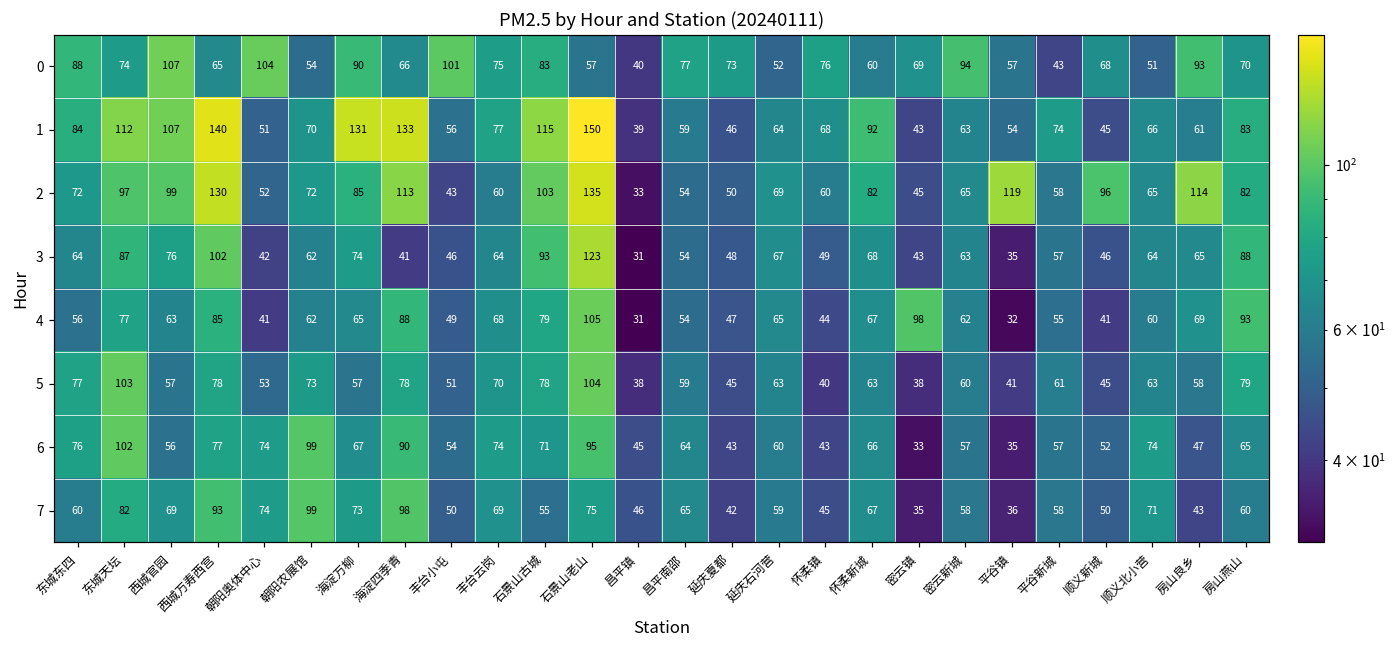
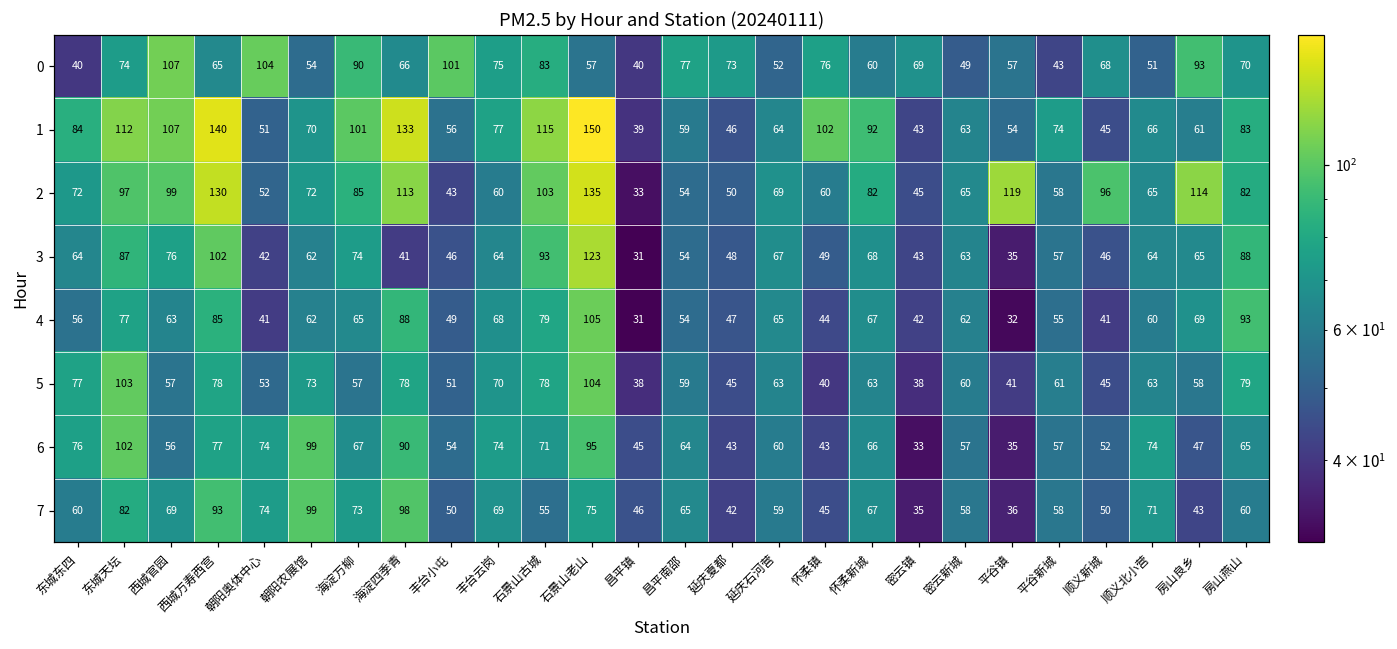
  {
    "0": {
-     "东城东四": 88,
+     "东城东四": 40,
      "东城天坛": 74,
      "西城官园": 107,
      "西城万寿西宫": 65,
      "朝阳奥体中心": 104,
      "朝阳农展馆": 54,
      "海淀万柳": 90,
      "海淀四季青": 66,
      "丰台小屯": 101,
      "丰台云岗": 75,
      "石景山古城": 83,
      "石景山老山": 57,
      "昌平镇": 40,
      "昌平南邵": 77,
      "延庆夏都": 73,
      "延庆石河营": 52,
      "怀柔镇": 76,
      "怀柔新城": 60,
      "密云镇": 69,
-     "密云新城": 94,
+     "密云新城": 49,
      "平谷镇": 57,
      "平谷新城": 43,
      "顺义新城": 68,
      "顺义北小营": 51,
      "房山良乡": 93,
      "房山燕山": 70
    },
    "1": {
      "东城东四": 84,
      "东城天坛": 112,
      "西城官园": 107,
      "西城万寿西宫": 140,
      "朝阳奥体中心": 51,
      "朝阳农展馆": 70,
-     "海淀万柳": 131,
+     "海淀万柳": 101,
      "海淀四季青": 133,
      "丰台小屯": 56,
      "丰台云岗": 77,
      "石景山古城": 115,
      "石景山老山": 150,
      "昌平镇": 39,
      "昌平南邵": 59,
      "延庆夏都": 46,
      "延庆石河营": 64,
-     "怀柔镇": 68,
+     "怀柔镇": 102,
      "怀柔新城": 92,
      "密云镇": 43,
      "密云新城": 63,
      "平谷镇": 54,
      "平谷新城": 74,
      "顺义新城": 45,
      "顺义北小营": 66,
      "房山良乡": 61,
      "房山燕山": 83
    },
    "4": {
      "东城东四": 56,
      "东城天坛": 77,
      "西城官园": 63,
      "西城万寿西宫": 85,
      "朝阳奥体中心": 41,
      "朝阳农展馆": 62,
      "海淀万柳": 65,
      "海淀四季青": 88,
      "丰台小屯": 49,
      "丰台云岗": 68,
      "石景山古城": 79,
      "石景山老山": 105,
      "昌平镇": 31,
      "昌平南邵": 54,
      "延庆夏都": 47,
      "延庆石河营": 65,
      "怀柔镇": 44,
      "怀柔新城": 67,
-     "密云镇": 98,
+     "密云镇": 42,
      "密云新城": 62,
      "平谷镇": 32,
      "平谷新城": 55,
      "顺义新城": 41,
      "顺义北小营": 60,
      "房山良乡": 69,
      "房山燕山": 93
    }
  }
